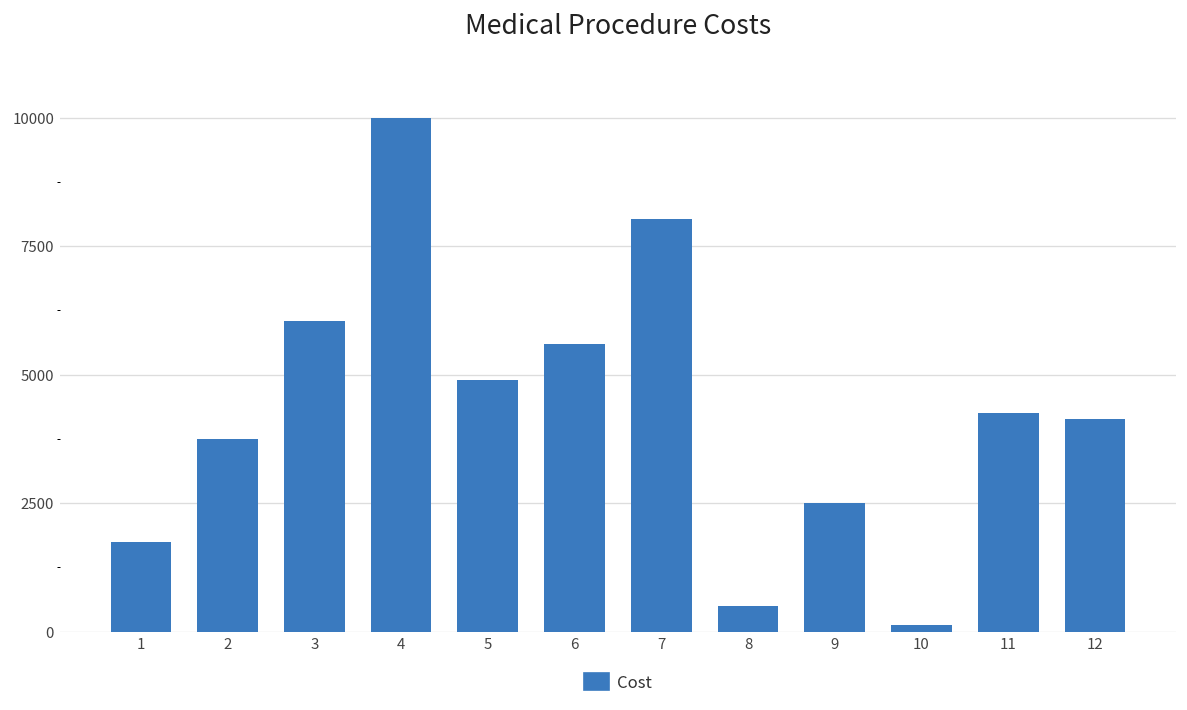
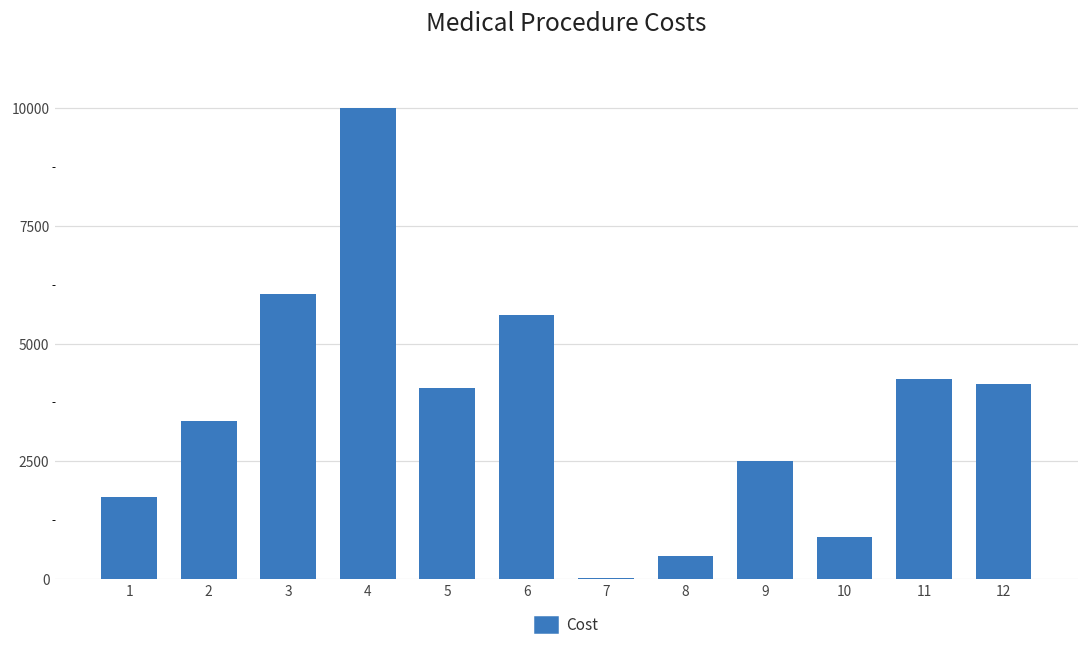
  {
    "1": 1700,
-   "2": 3800,
+   "2": 3400,
    "3": 6100,
    "4": 10000,
-   "5": 4900,
+   "5": 4100,
    "6": 5600,
-   "7": 8000,
+   "7": 0,
    "8": 500,
    "9": 2500,
-   "10": 100,
+   "10": 900,
    "11": 4200,
    "12": 4100
  }
